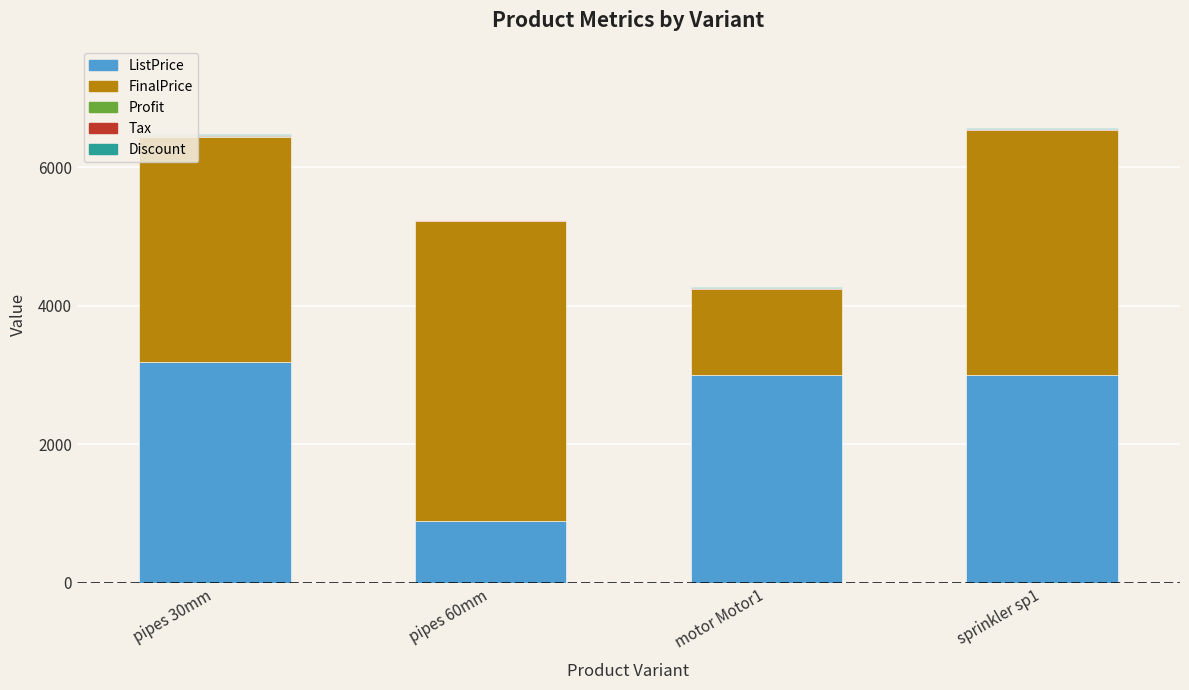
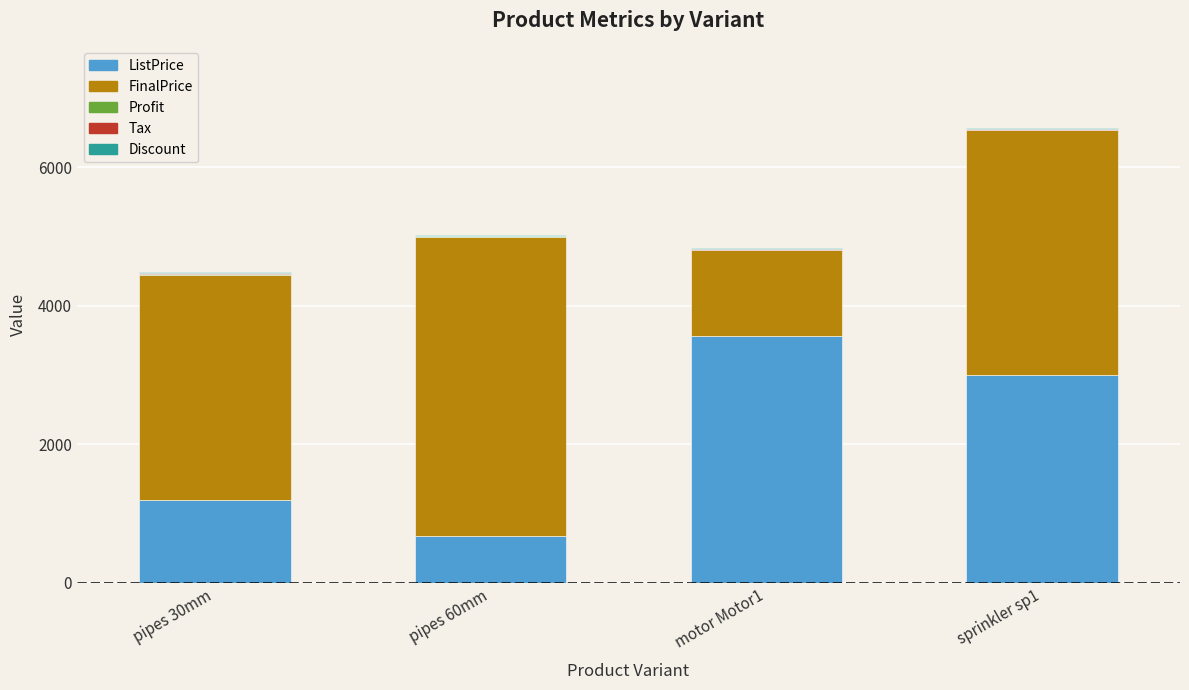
  {
    "ListPrice": {
-     "pipes 30mm": 3200,
-     "pipes 60mm": 900,
-     "motor Motor1": 3000,
+     "pipes 30mm": 1200,
+     "pipes 60mm": 700,
+     "motor Motor1": 3600,
      "sprinkler sp1": 3000
    },
    "FinalPrice": {
      "pipes 30mm": 3200,
      "pipes 60mm": 4300,
      "motor Motor1": 1200,
      "sprinkler sp1": 3500
    }
  }
